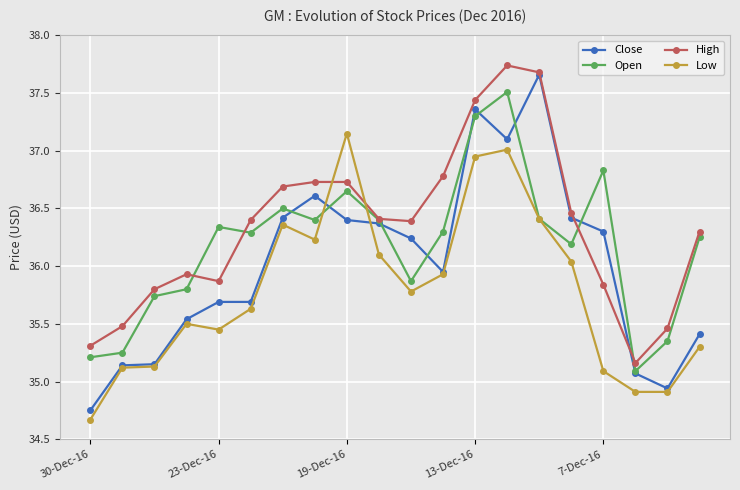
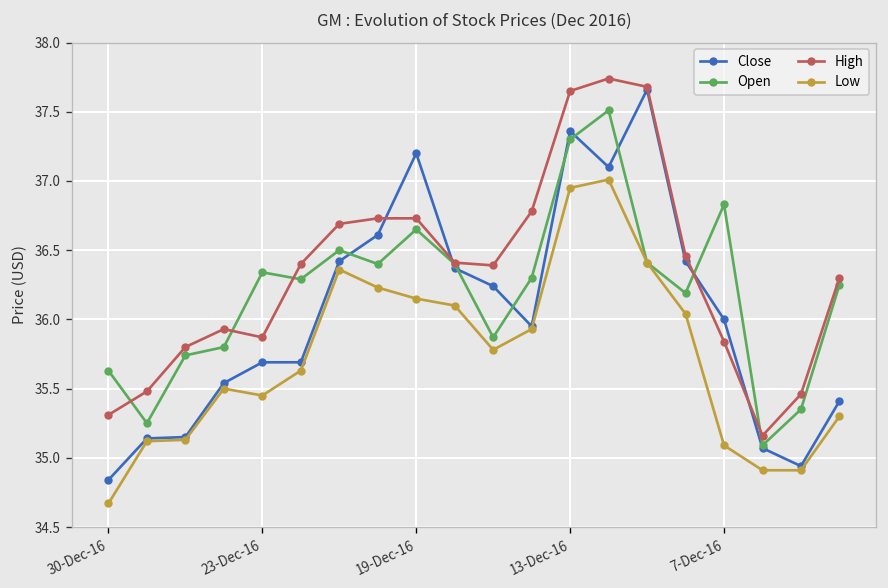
  {
    "Close": {
-     "30-Dec-16": 34.75,
+     "30-Dec-16": 34.84,
      "23-Dec-16": 35.69,
-     "19-Dec-16": 36.4,
+     "19-Dec-16": 37.2,
      "13-Dec-16": 37.36,
-     "7-Dec-16": 36.3
+     "7-Dec-16": 36.0
    },
    "Open": {
-     "30-Dec-16": 35.21,
+     "30-Dec-16": 35.63,
      "23-Dec-16": 36.34,
      "19-Dec-16": 36.65,
      "13-Dec-16": 37.30,
      "7-Dec-16": 36.83
    },
    "High": {
      "30-Dec-16": 35.31,
      "23-Dec-16": 35.87,
      "19-Dec-16": 36.73,
-     "13-Dec-16": 37.44,
+     "13-Dec-16": 37.65,
      "7-Dec-16": 35.84
    },
    "Low": {
      "30-Dec-16": 34.67,
      "23-Dec-16": 35.45,
-     "19-Dec-16": 37.15,
+     "19-Dec-16": 36.15,
      "13-Dec-16": 36.95,
      "7-Dec-16": 35.09
    }
  }
